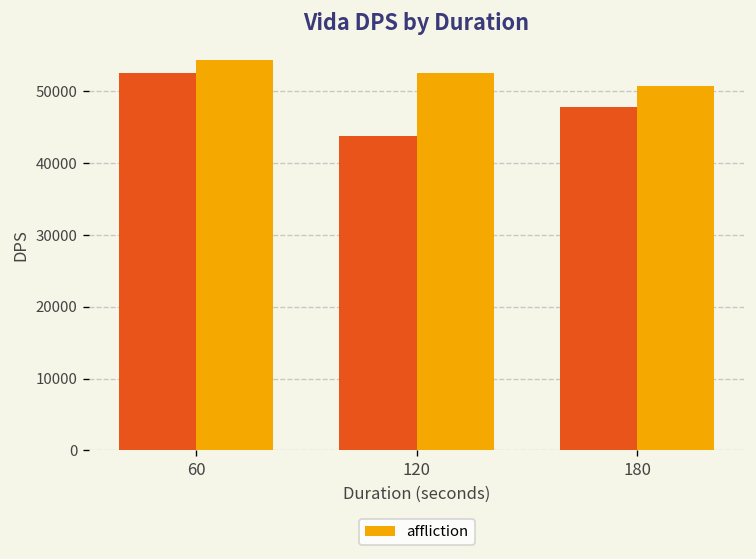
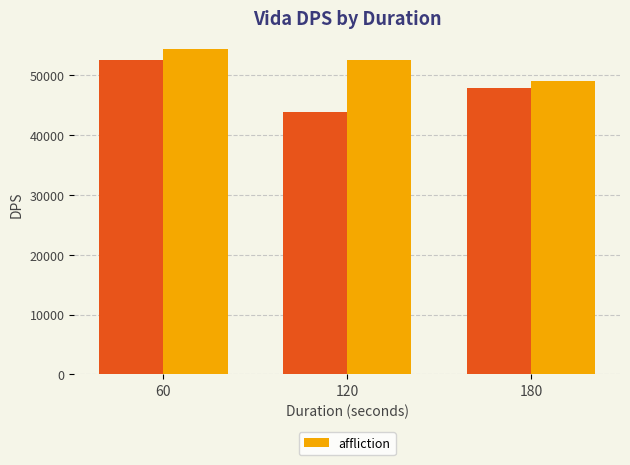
  {
    "affliction": {
      "60": 54000,
      "120": 53000,
-     "180": 51000
+     "180": 49000
    }
  }
